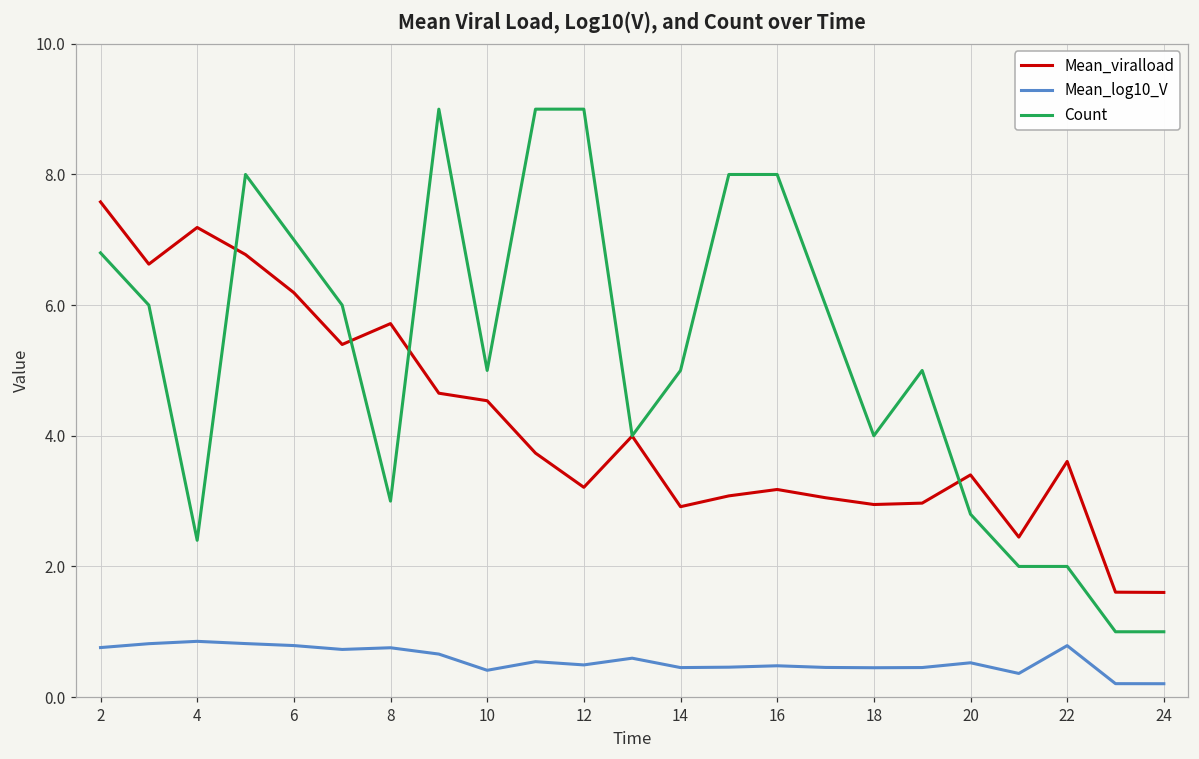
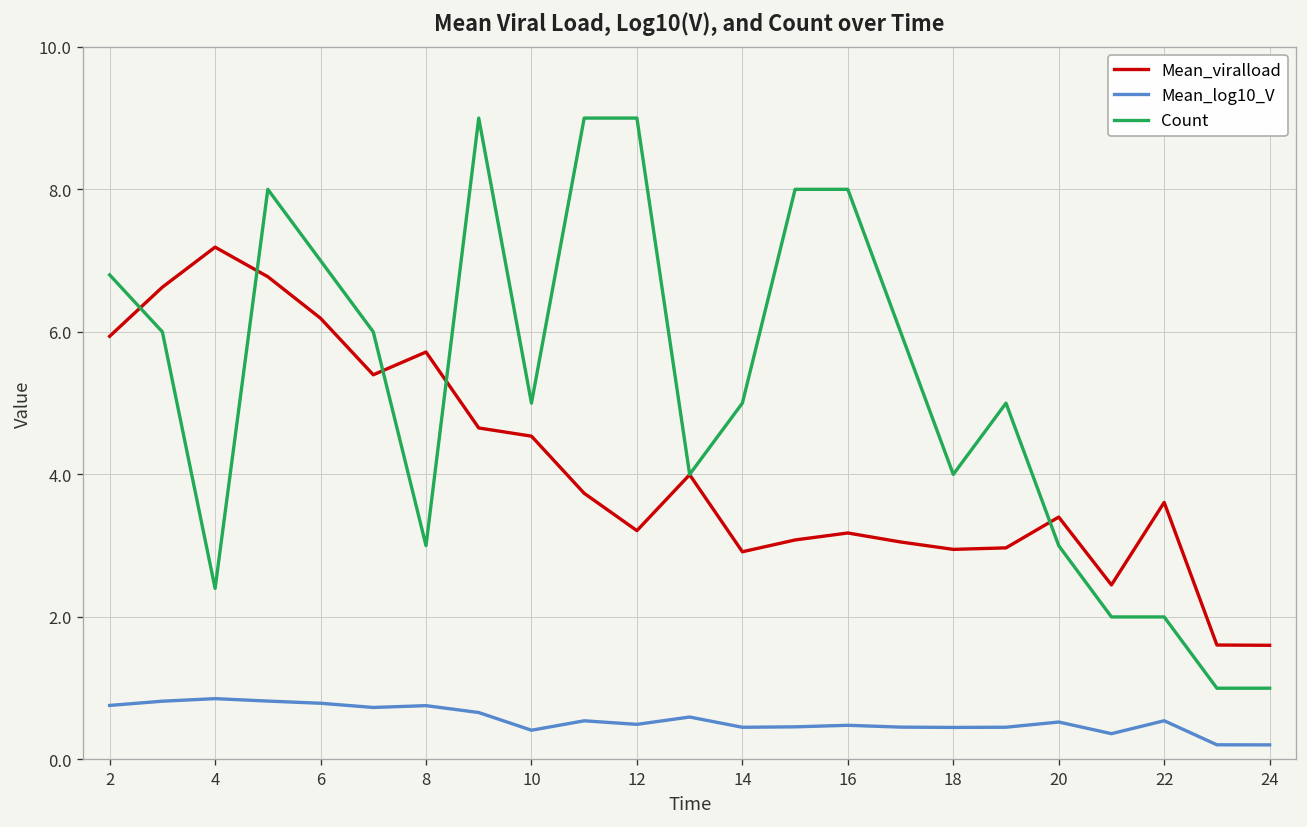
  {
    "Mean_viralload": {
-     "2": 7.6,
+     "2": 5.9,
      "4": 7.2,
      "6": 6.2,
      "8": 5.7,
      "10": 4.5,
      "12": 3.2,
      "14": 2.9,
      "16": 3.2,
      "18": 2.9,
      "20": 3.4,
      "22": 3.6,
      "24": 1.6
    },
    "Mean_log10_V": {
      "2": 0.8,
      "4": 0.9,
      "6": 0.8,
      "8": 0.8,
      "10": 0.4,
      "12": 0.5,
      "14": 0.5,
      "16": 0.5,
      "18": 0.4,
      "20": 0.5,
-     "22": 0.8,
+     "22": 0.5,
      "24": 0.2
    },
    "Count": {
      "2": 6.8,
      "4": 2.4,
      "6": 7.0,
      "8": 3.0,
      "10": 5.0,
      "12": 9.0,
      "14": 5.0,
      "16": 8.0,
      "18": 4.0,
-     "20": 2.8,
+     "20": 3.0,
      "22": 2.0,
      "24": 1.0
    }
  }
